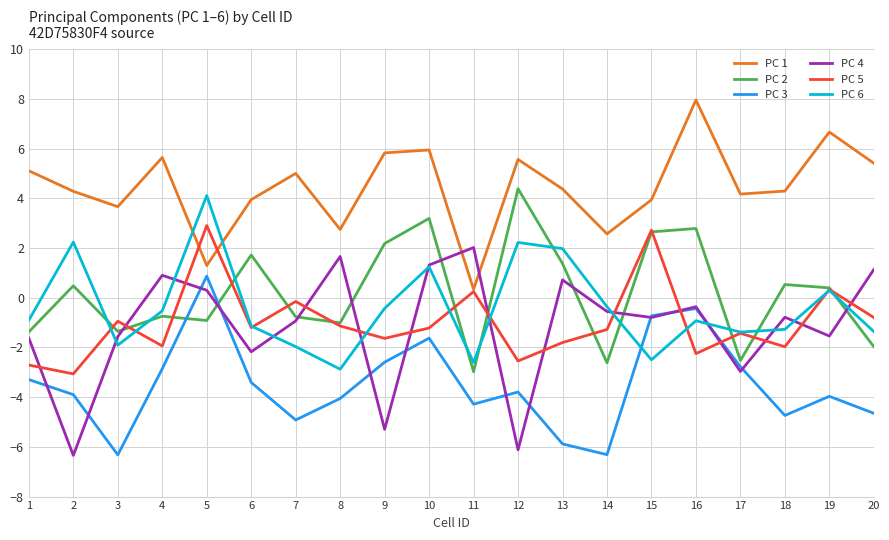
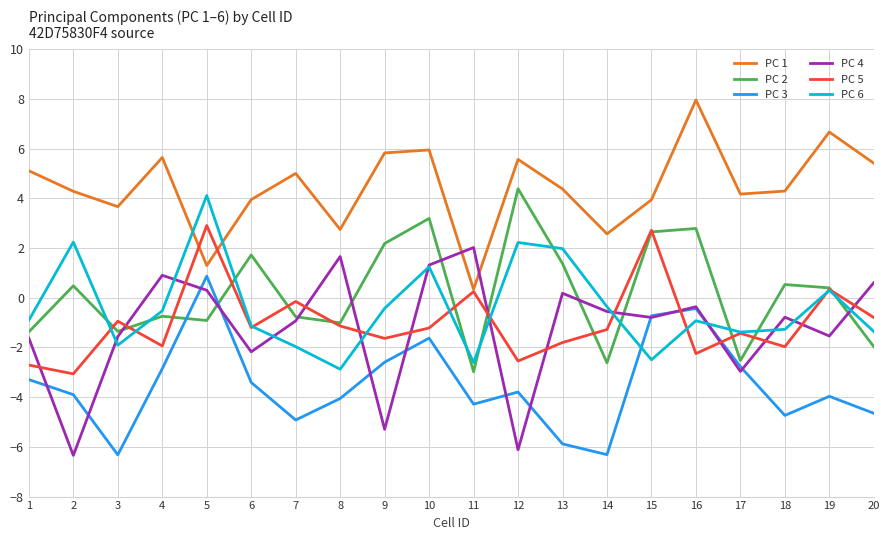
  {
    "PC 2": {
      "1": -1.4,
      "2": 0.5,
      "3": -1.4,
      "4": -0.7,
      "5": -0.9,
      "6": 1.7,
      "7": -0.8,
      "8": -1.0,
      "9": 2.2,
      "10": 3.2,
      "11": -3.0,
      "12": 4.4,
      "13": 1.4,
      "14": -2.6,
      "16": 2.8,
      "17": -2.5,
      "18": 0.5,
      "20": -2.0
    },
    "PC 4": {
      "1": -1.6,
      "2": -6.3,
      "3": -1.6,
      "4": 0.9,
      "5": 0.3,
      "6": -2.2,
      "7": -0.9,
      "8": 1.7,
      "9": -5.3,
      "11": 2.0,
      "12": -6.1,
-     "13": 0.7,
+     "13": 0.2,
      "14": -0.6,
      "17": -3.0,
      "18": -0.8,
      "19": -1.5,
-     "20": 1.1
+     "20": 0.6
    }
  }
